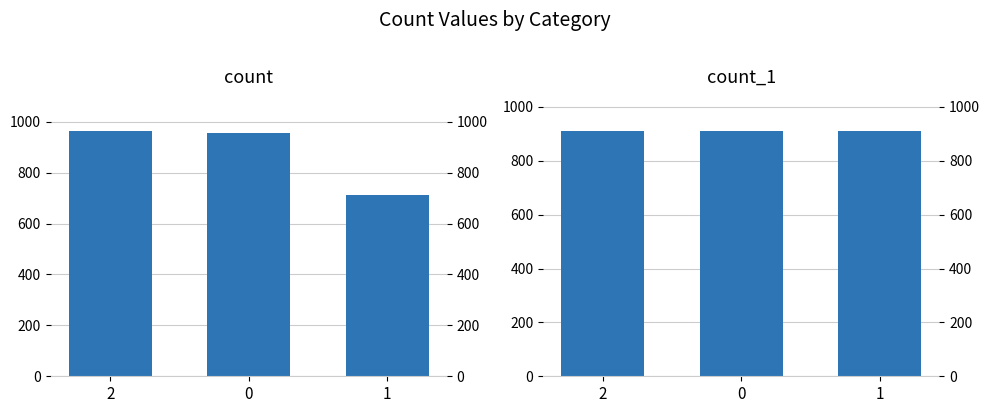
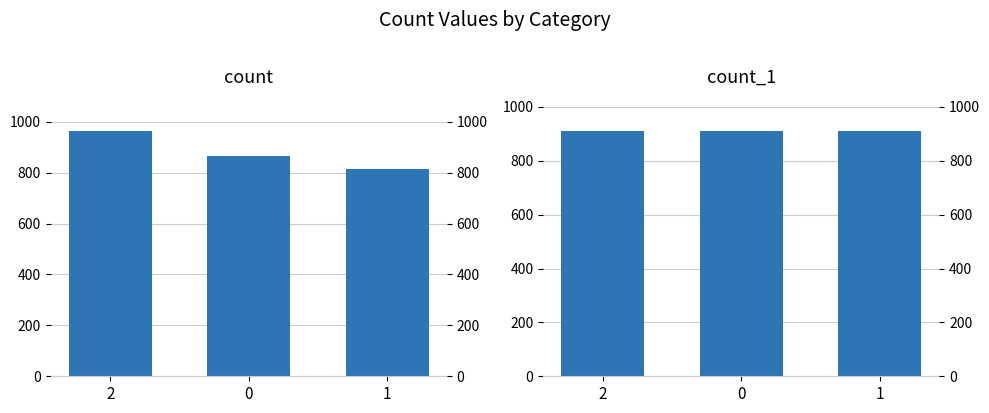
  {
    "count": {
      "2": 960,
-     "0": 960,
-     "1": 710
+     "0": 860,
+     "1": 810
    },
    "count_1": {
      "2": 910,
      "0": 910,
      "1": 910
    }
  }
